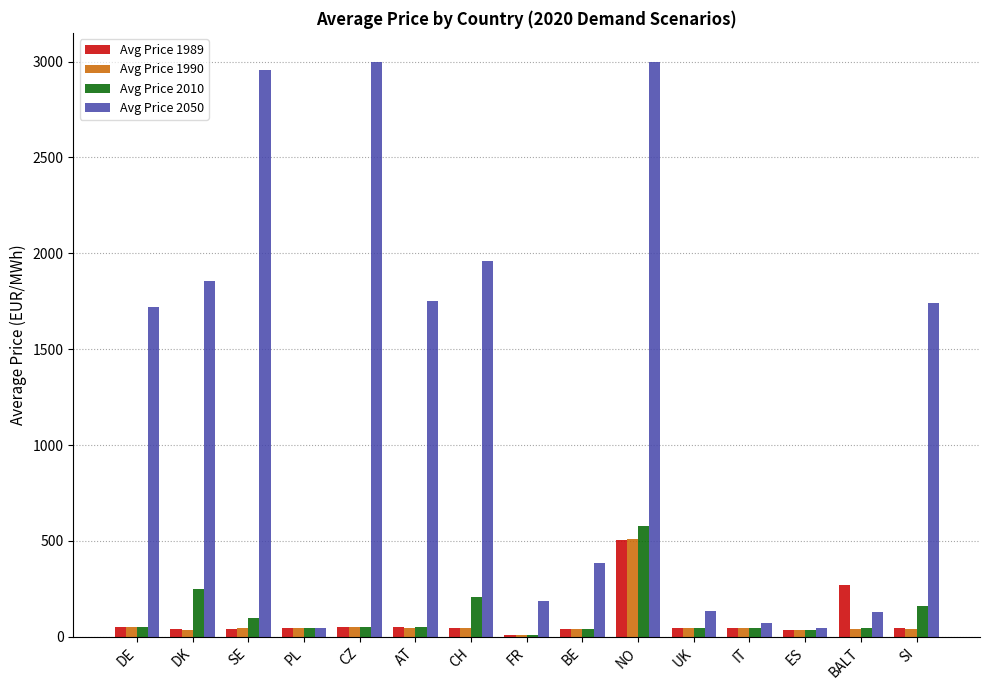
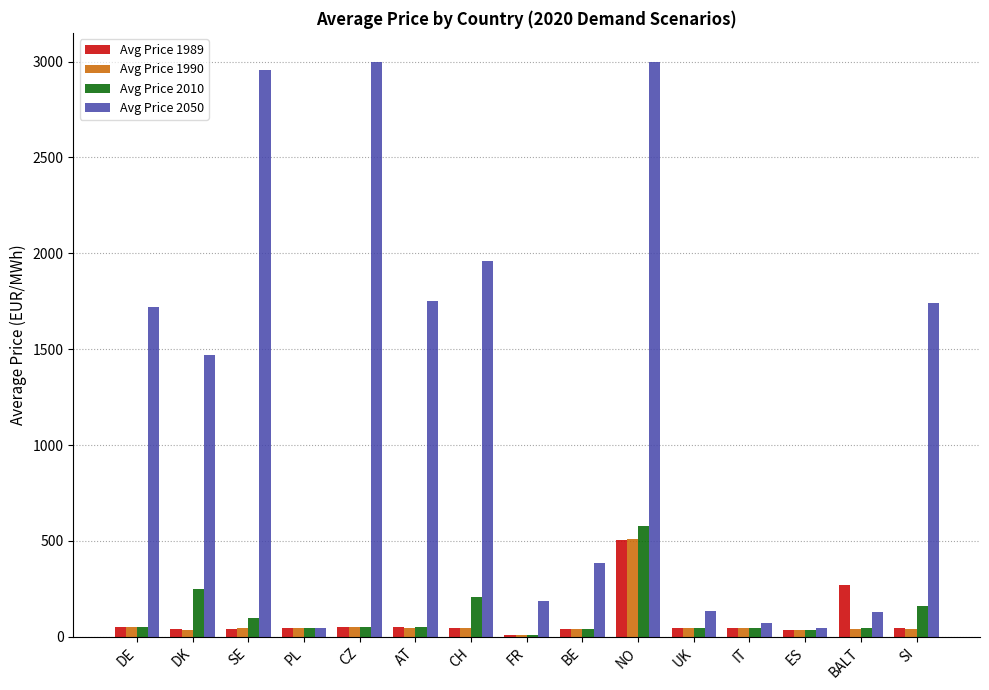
  {
    "Avg Price 1989": {
      "DE": 50,
      "DK": 40,
      "SE": 40,
      "PL": 50,
      "CZ": 50,
      "AT": 50,
      "CH": 40,
      "BE": 40,
      "NO": 510,
      "UK": 40,
      "IT": 40,
      "ES": 40,
      "BALT": 270,
      "SI": 40
    },
    "Avg Price 1990": {
      "DE": 50,
      "DK": 40,
      "SE": 50,
      "PL": 50,
      "CZ": 50,
      "AT": 50,
      "CH": 40,
      "BE": 40,
      "NO": 510,
      "UK": 40,
      "IT": 40,
      "ES": 40,
      "BALT": 40,
      "SI": 40
    },
    "Avg Price 2010": {
      "DE": 50,
      "DK": 250,
      "SE": 100,
      "PL": 50,
      "CZ": 50,
      "AT": 50,
      "CH": 210,
      "BE": 40,
      "NO": 580,
      "UK": 40,
      "IT": 40,
      "ES": 40,
      "BALT": 40,
      "SI": 160
    },
    "Avg Price 2050": {
      "DE": 1720,
-     "DK": 1850,
+     "DK": 1470,
      "SE": 2960,
      "PL": 50,
      "CZ": 3000,
      "AT": 1750,
      "CH": 1960,
      "FR": 180,
      "BE": 390,
      "NO": 3000,
      "UK": 130,
      "IT": 70,
      "ES": 50,
      "BALT": 130,
      "SI": 1740
    }
  }
